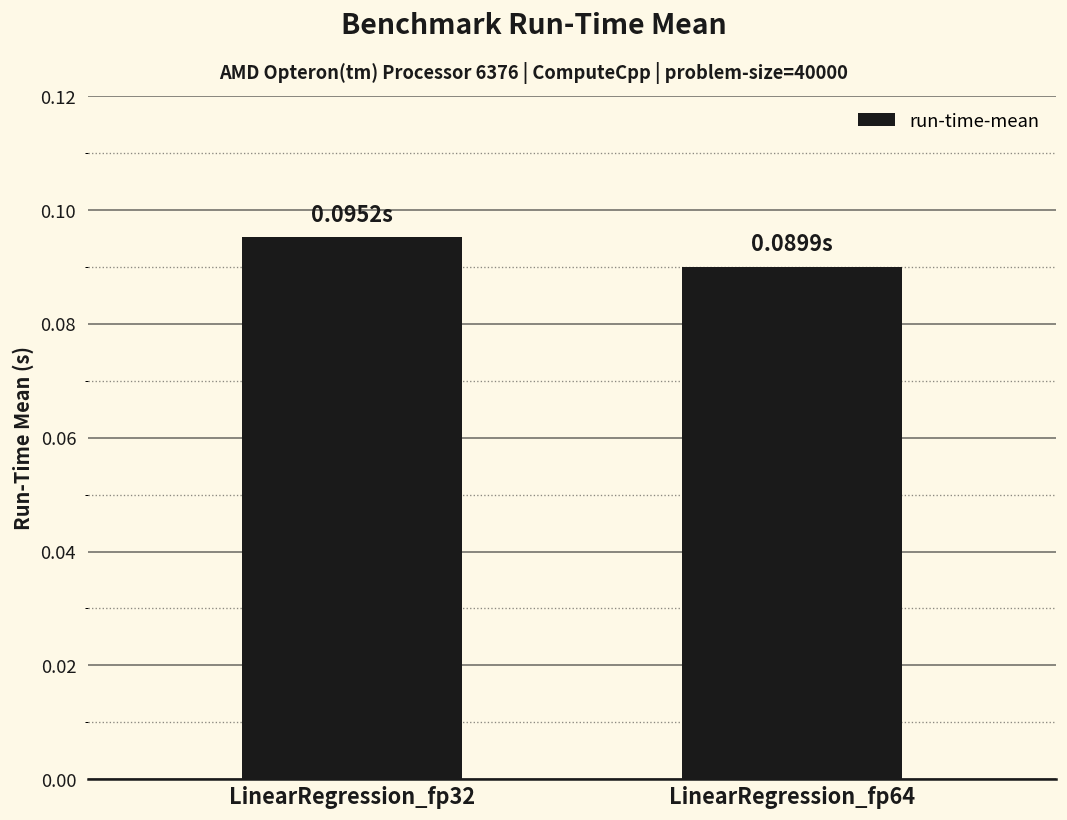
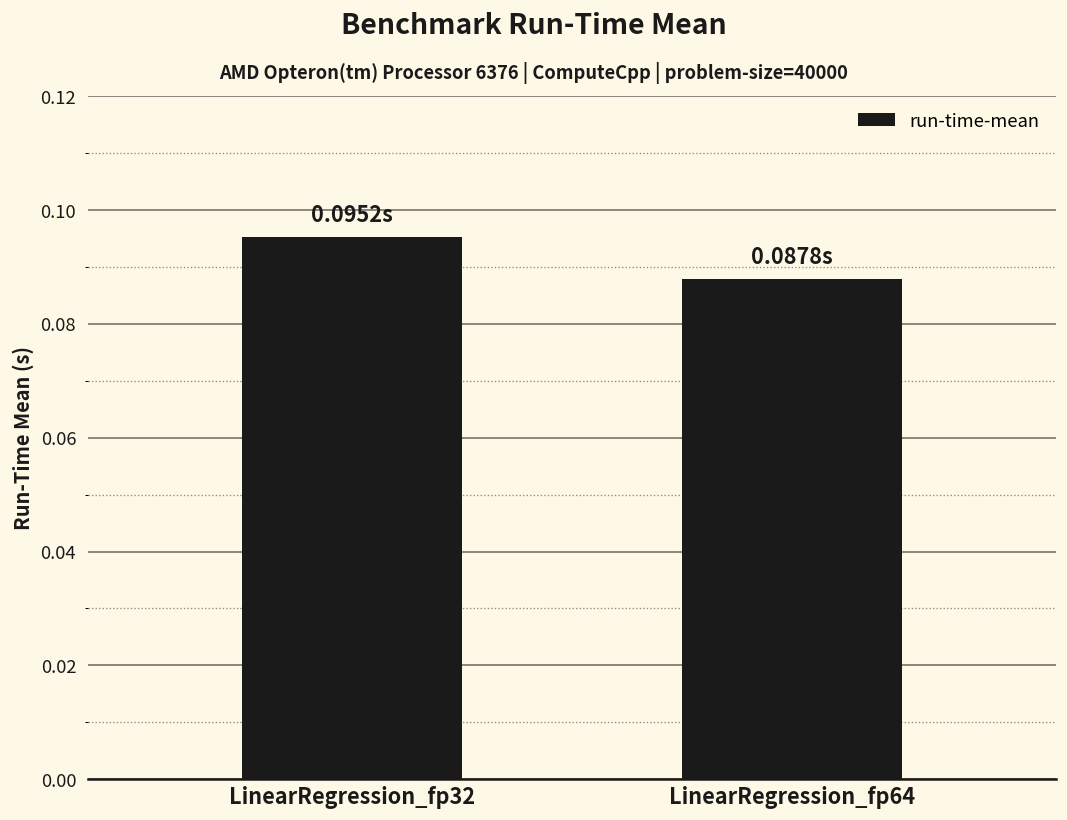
  {
    "LinearRegression_fp32": "0.0952s",
-   "LinearRegression_fp64": "0.0899s"
+   "LinearRegression_fp64": "0.0878s"
  }
